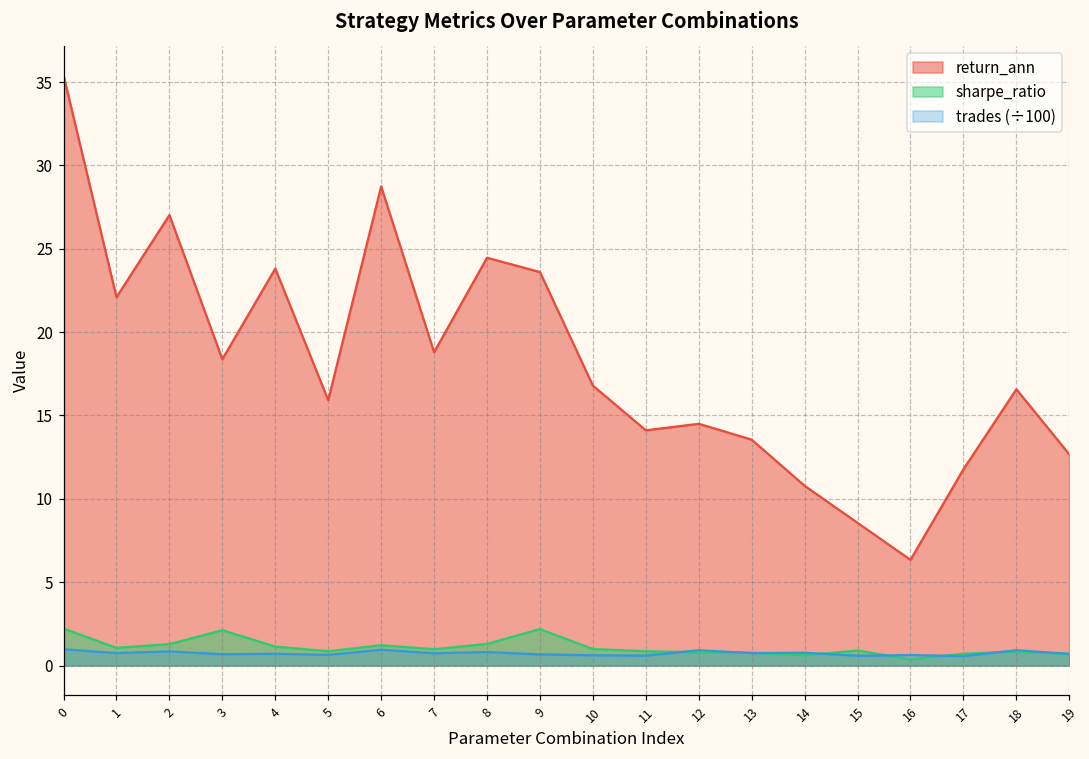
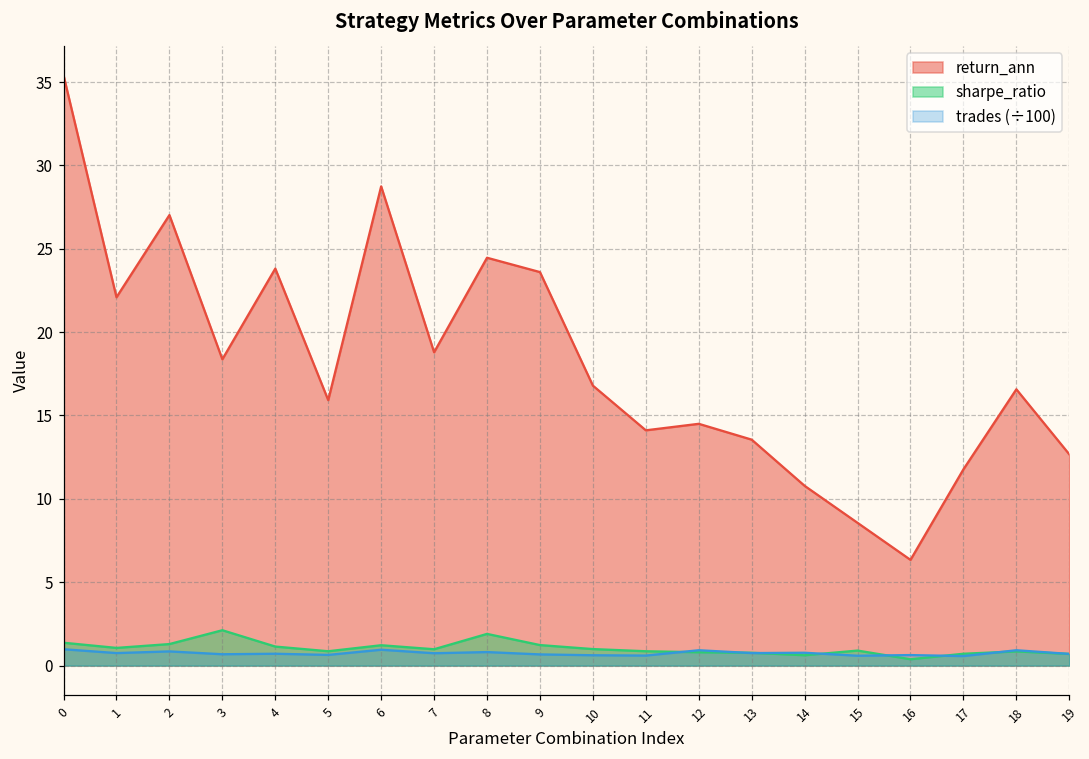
  {
    "return_ann": {
      "0": 35.4,
      "1": 22.1,
      "2": 27.0,
      "3": 18.4,
      "4": 23.8,
      "5": 15.9,
      "6": 28.7,
      "7": 18.8,
      "8": 24.5,
      "9": 23.6,
      "10": 16.8,
      "11": 14.1,
      "12": 14.5,
      "13": 13.6,
      "14": 10.8,
      "15": 8.6,
      "16": 6.3,
      "17": 11.8,
      "18": 16.6,
      "19": 12.7
    },
    "sharpe_ratio": {
-     "0": 2.2,
+     "0": 1.4,
      "1": 1.1,
      "2": 1.3,
      "3": 2.1,
      "4": 1.1,
      "5": 0.9,
      "6": 1.2,
      "7": 1.0,
-     "8": 1.3,
-     "9": 2.2,
+     "8": 1.9,
+     "9": 1.2,
      "10": 1.0,
      "11": 0.9,
      "15": 0.9,
      "16": 0.4
    },
    "trades (÷100)": {
      "0": 1.0,
      "1": 0.8,
      "2": 0.9,
      "3": 0.7,
      "4": 0.7,
      "5": 0.6,
      "6": 1.0,
      "7": 0.7,
      "8": 0.8,
      "9": 0.7,
      "10": 0.6,
      "11": 0.6,
      "15": 0.6,
      "16": 0.6
    }
  }
